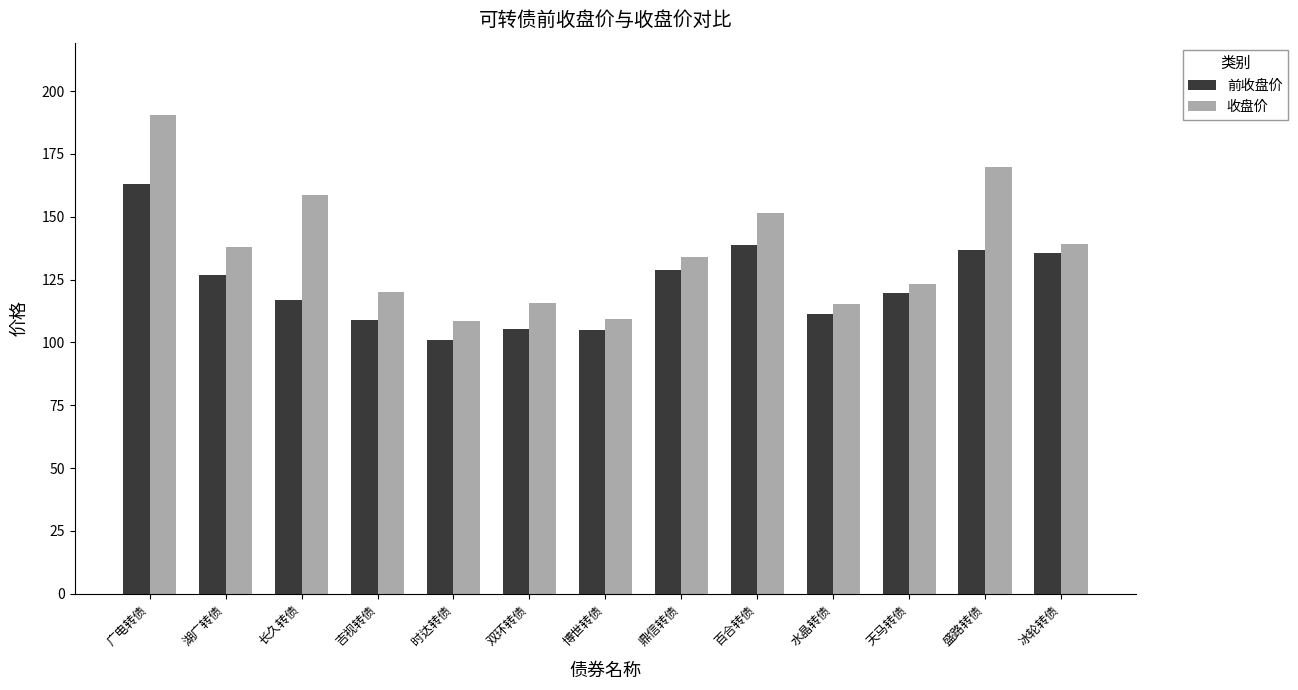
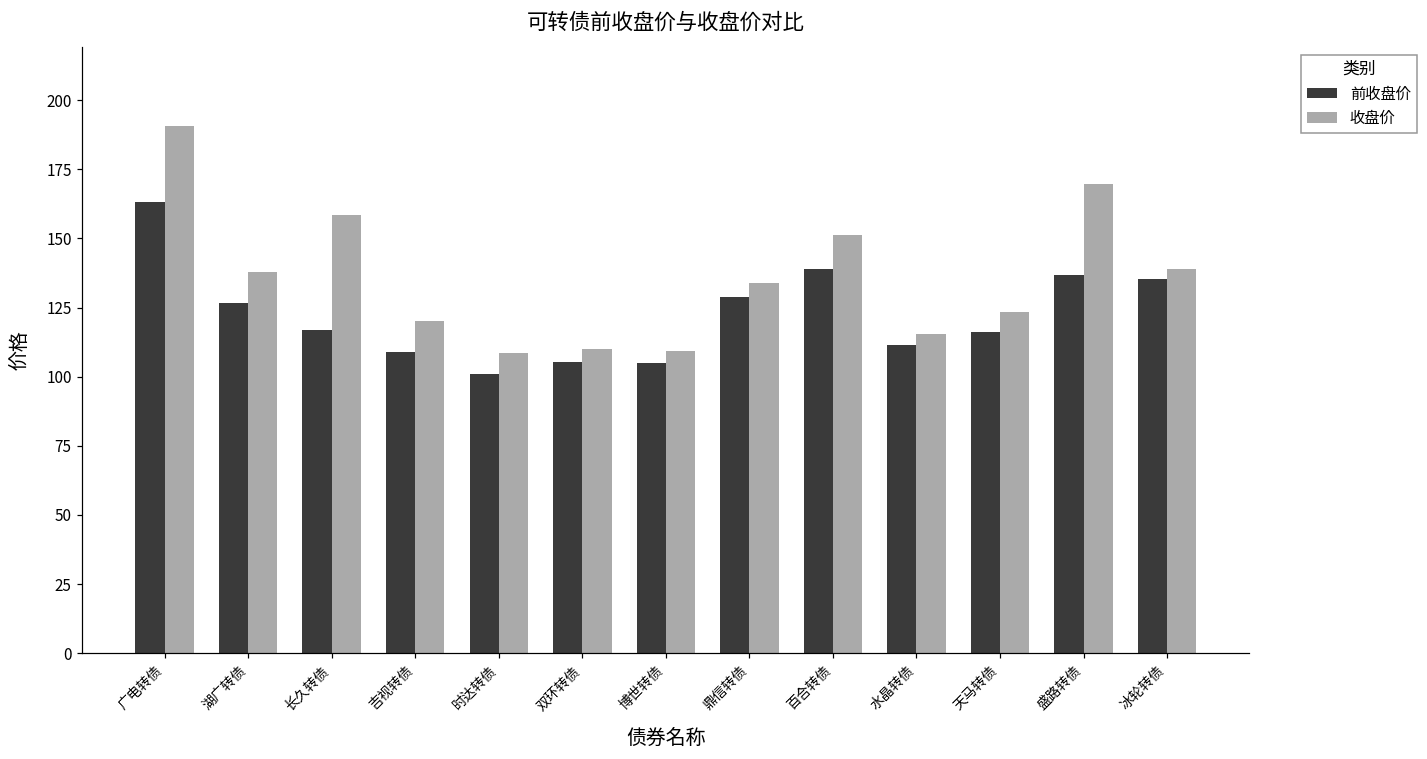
  {
    "前收盘价": {
      "广电转债": 163,
      "湖广转债": 127,
      "长久转债": 117,
      "吉视转债": 109,
      "时达转债": 101,
      "双环转债": 105,
      "博世转债": 105,
      "鼎信转债": 129,
      "百合转债": 139,
      "水晶转债": 111,
-     "天马转债": 120,
+     "天马转债": 116,
      "盛路转债": 137,
      "冰轮转债": 135
    },
    "收盘价": {
      "广电转债": 191,
      "湖广转债": 138,
      "长久转债": 159,
      "吉视转债": 120,
      "时达转债": 109,
-     "双环转债": 116,
+     "双环转债": 110,
      "博世转债": 109,
      "鼎信转债": 134,
      "百合转债": 151,
      "水晶转债": 115,
      "天马转债": 123,
      "盛路转债": 170,
      "冰轮转债": 139
    }
  }
